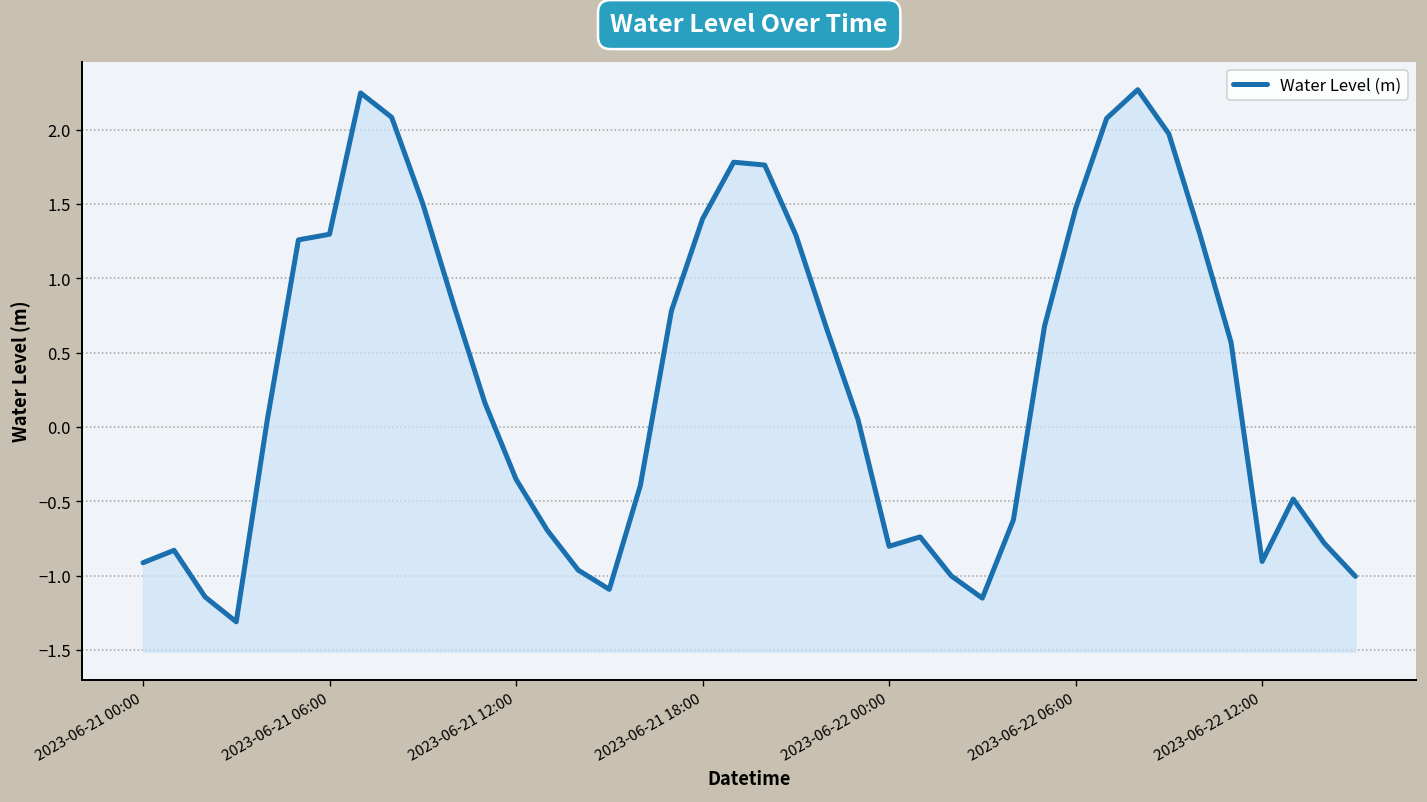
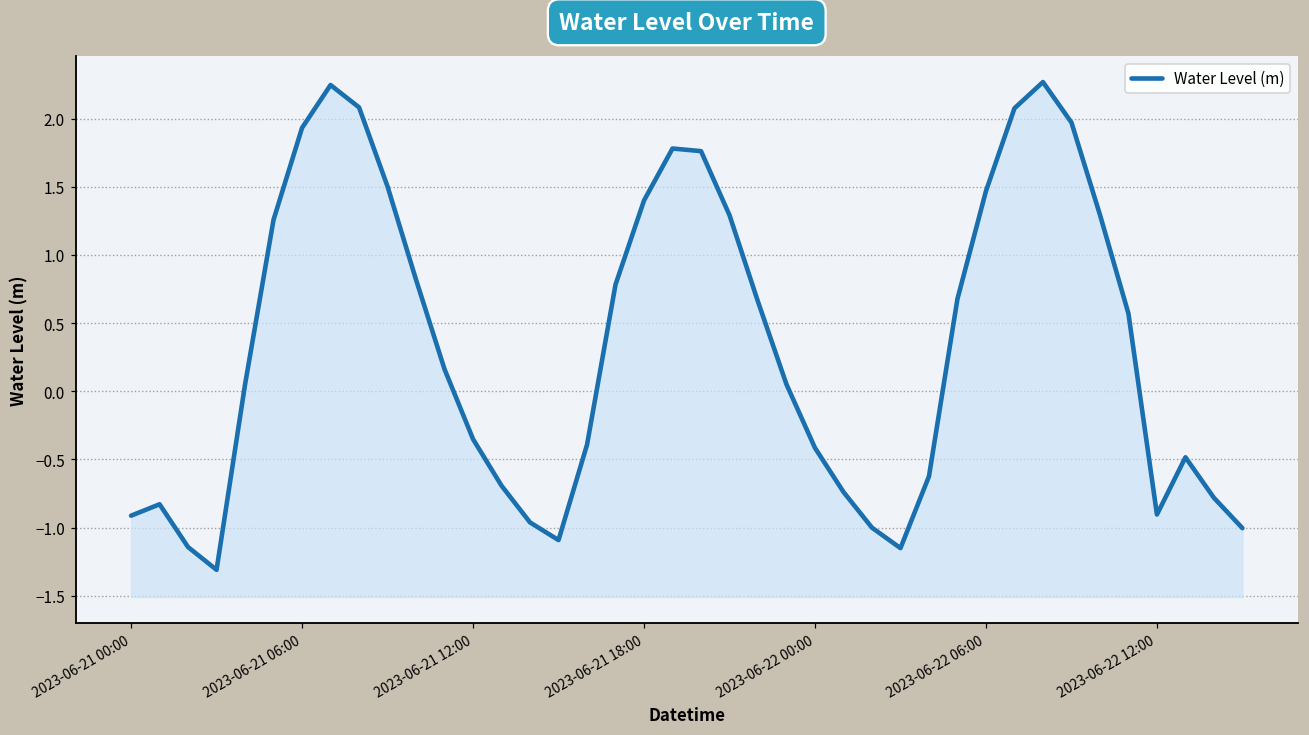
  {
    "2023-06-21 00:00": -0.91,
-   "2023-06-21 06:00": 1.30,
+   "2023-06-21 06:00": 1.93,
    "2023-06-21 12:00": -0.35,
    "2023-06-21 18:00": 1.40,
-   "2023-06-22 00:00": -0.80,
+   "2023-06-22 00:00": -0.42,
    "2023-06-22 06:00": 1.47,
    "2023-06-22 12:00": -0.90
  }
